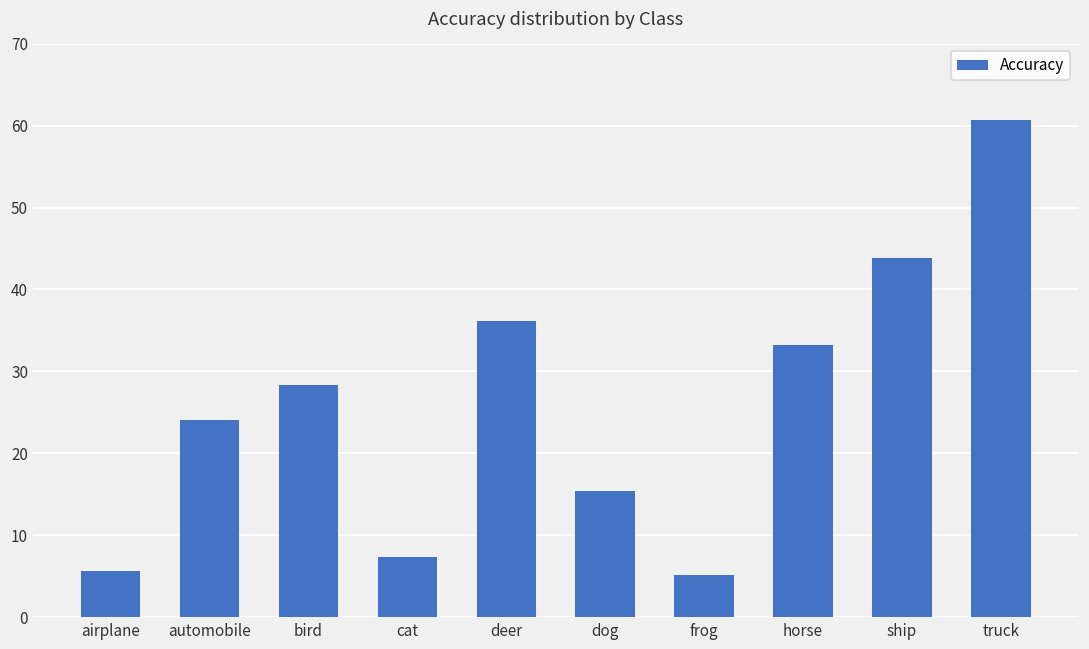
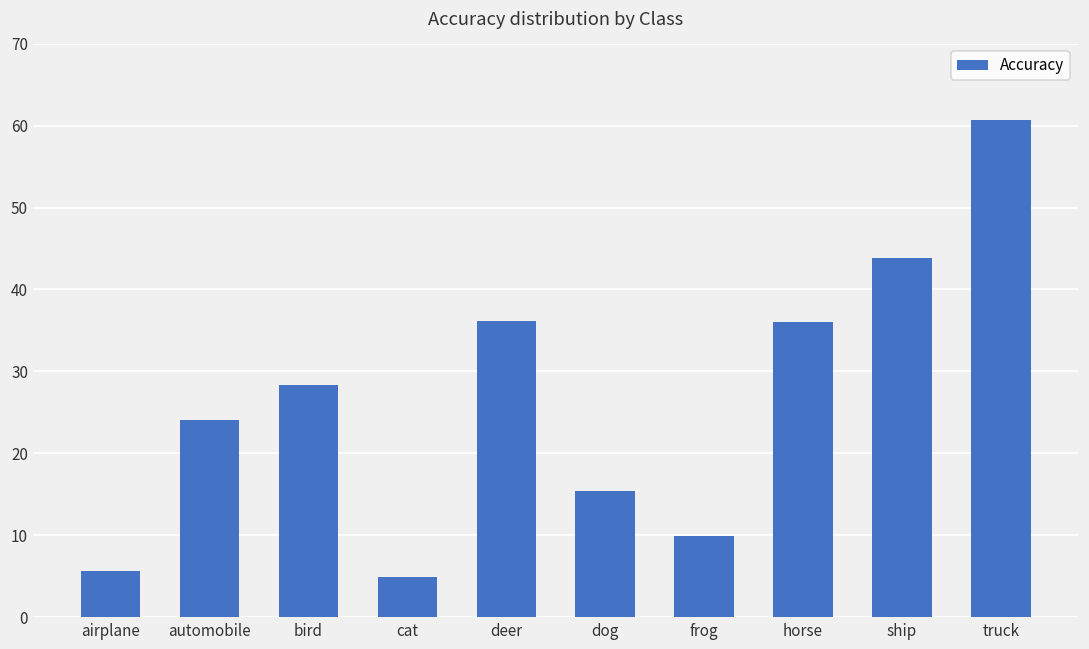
  {
    "airplane": 6,
    "automobile": 24,
    "bird": 28,
-   "cat": 7,
+   "cat": 5,
    "deer": 36,
    "dog": 15,
-   "frog": 5,
-   "horse": 33,
+   "frog": 10,
+   "horse": 36,
    "ship": 44,
    "truck": 61
  }
